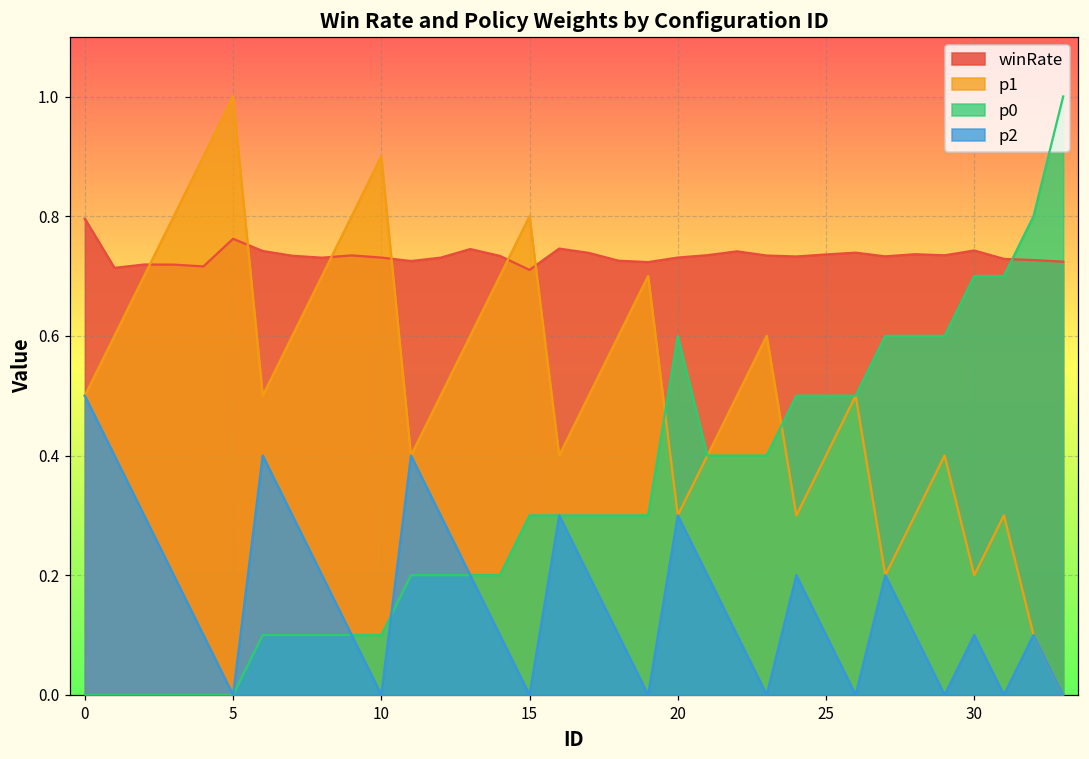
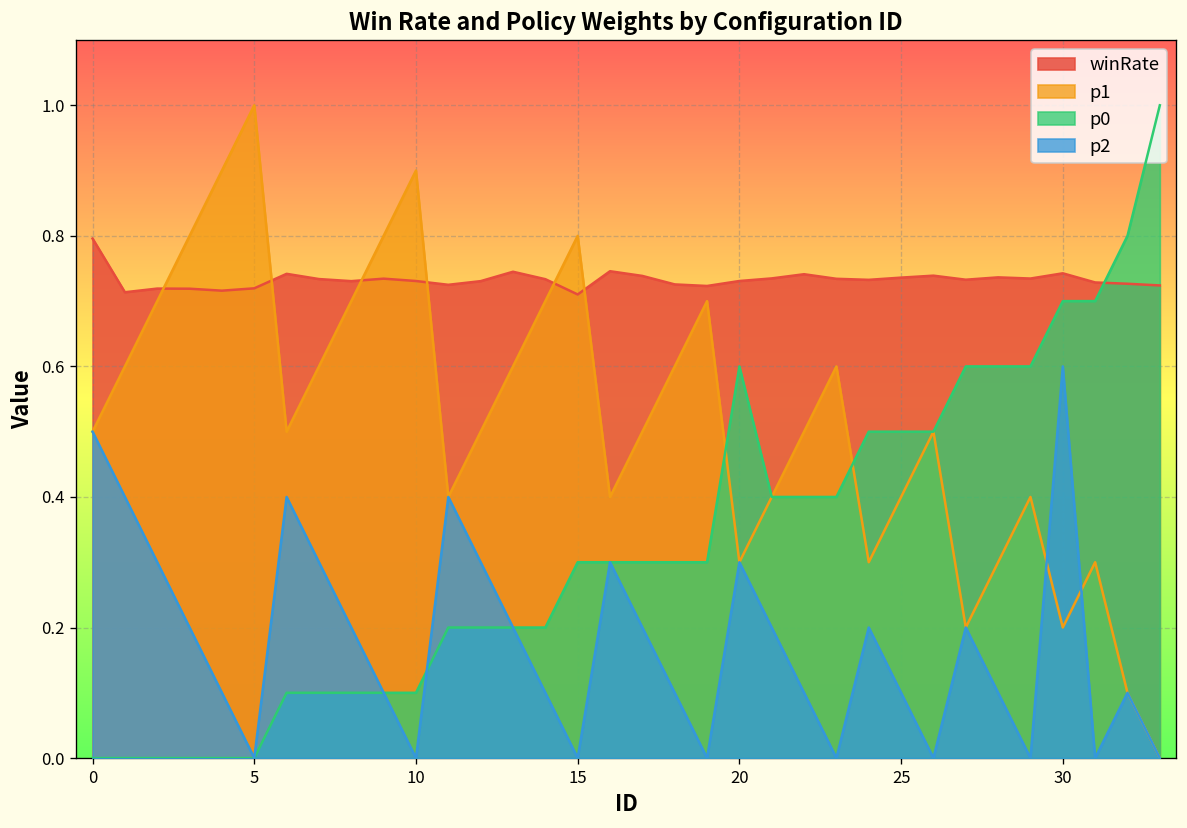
  {
    "winRate": {
      "0": 0.80,
-     "5": 0.76,
+     "5": 0.72,
      "10": 0.73,
      "15": 0.71,
      "20": 0.73,
      "25": 0.74,
      "30": 0.74
    },
    "p1": {
      "5": 1.00,
      "10": 0.90,
      "15": 0.80,
      "25": 0.40,
      "30": 0.20
    },
    "p0": {
      "0": 0.00,
      "10": 0.10,
      "15": 0.30,
      "20": 0.60,
      "25": 0.50,
      "30": 0.70
    },
    "p2": {
      "10": 0.0,
      "15": 0.0,
      "25": 0.1,
-     "30": 0.1
+     "30": 0.6
    }
  }
